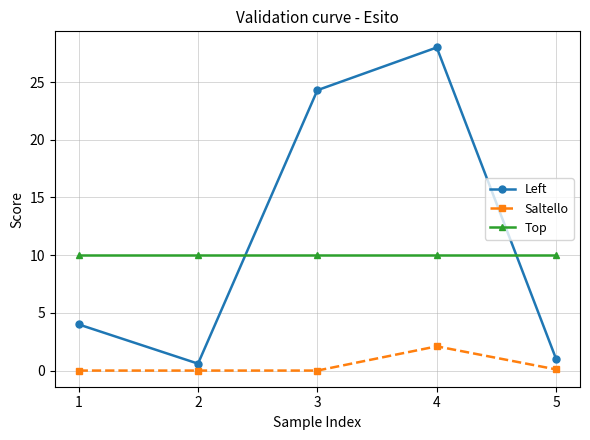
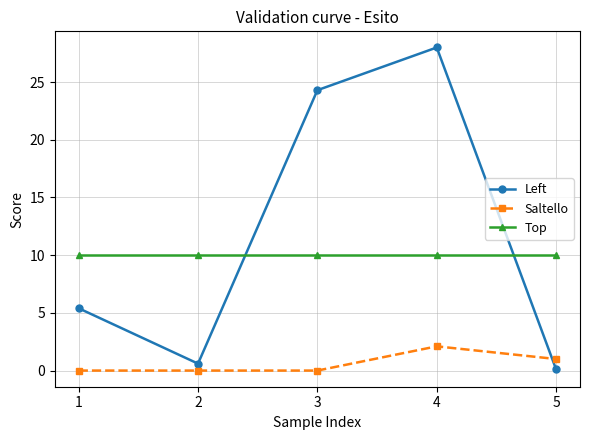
  {
    "Left": {
-     "1": 4.0,
+     "1": 5.4,
      "2": 0.6,
      "3": 24.3,
      "4": 28.0,
-     "5": 1.0
+     "5": 0.1
    },
    "Saltello": {
      "1": 0.0,
      "2": 0.0,
      "3": 0.0,
      "4": 2.1,
-     "5": 0.1
+     "5": 1.0
    },
    "Top": {
      "1": 10.0,
      "2": 10.0,
      "3": 10.0,
      "4": 10.0,
      "5": 10.0
    }
  }
